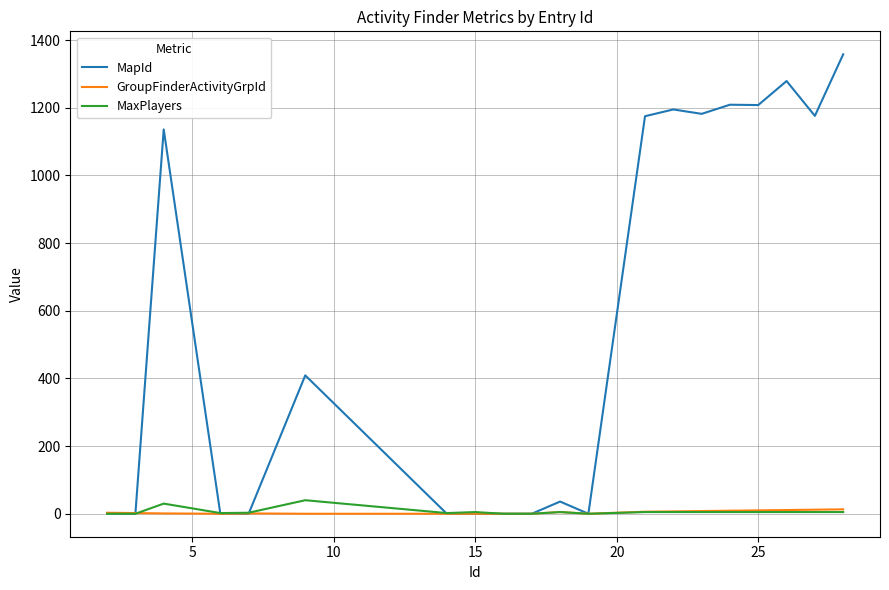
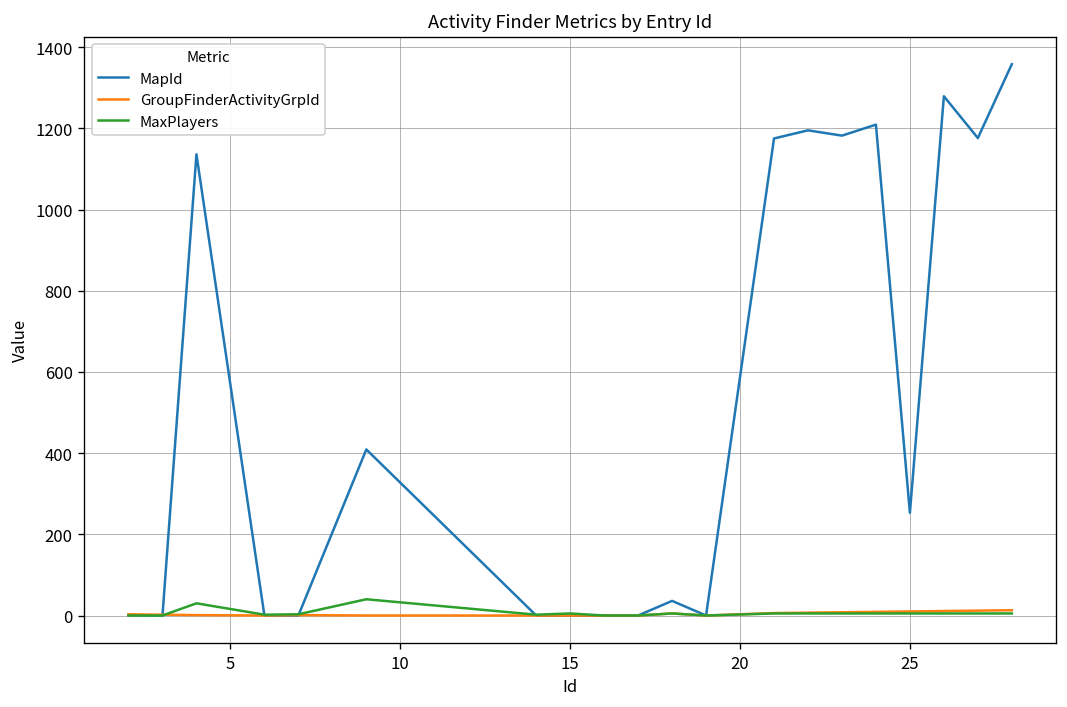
  {
    "MapId": {
-     "25": 1210
+     "25": 250
    }
  }
